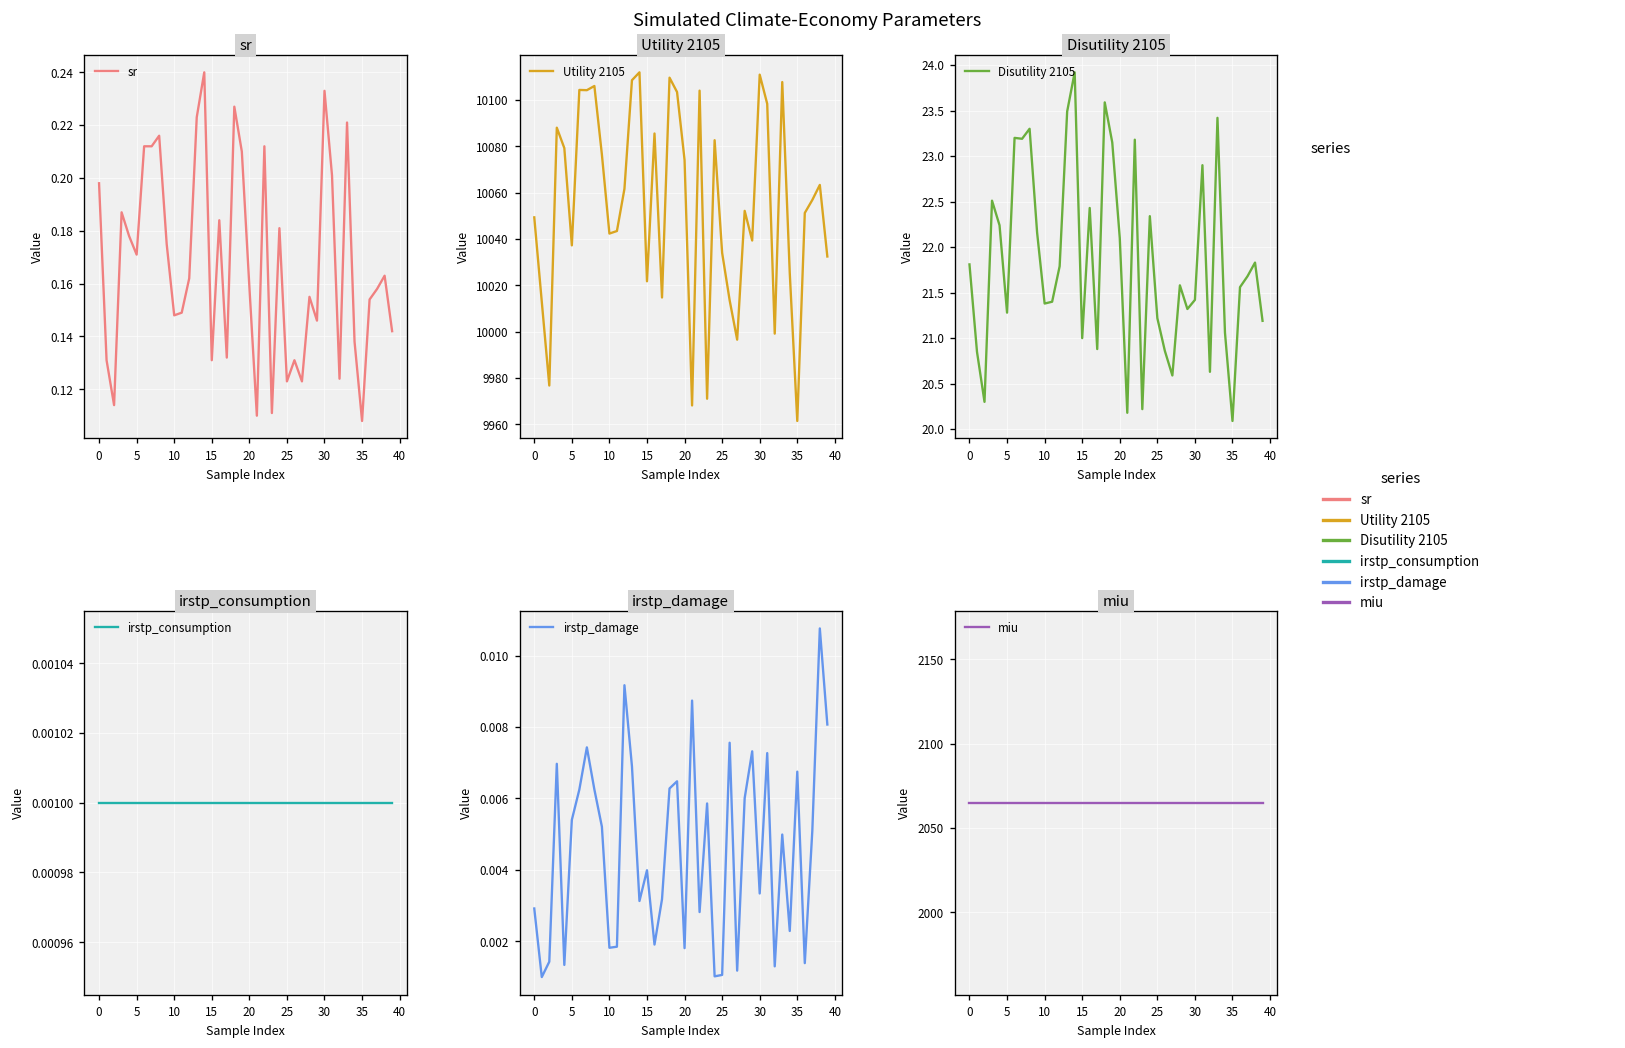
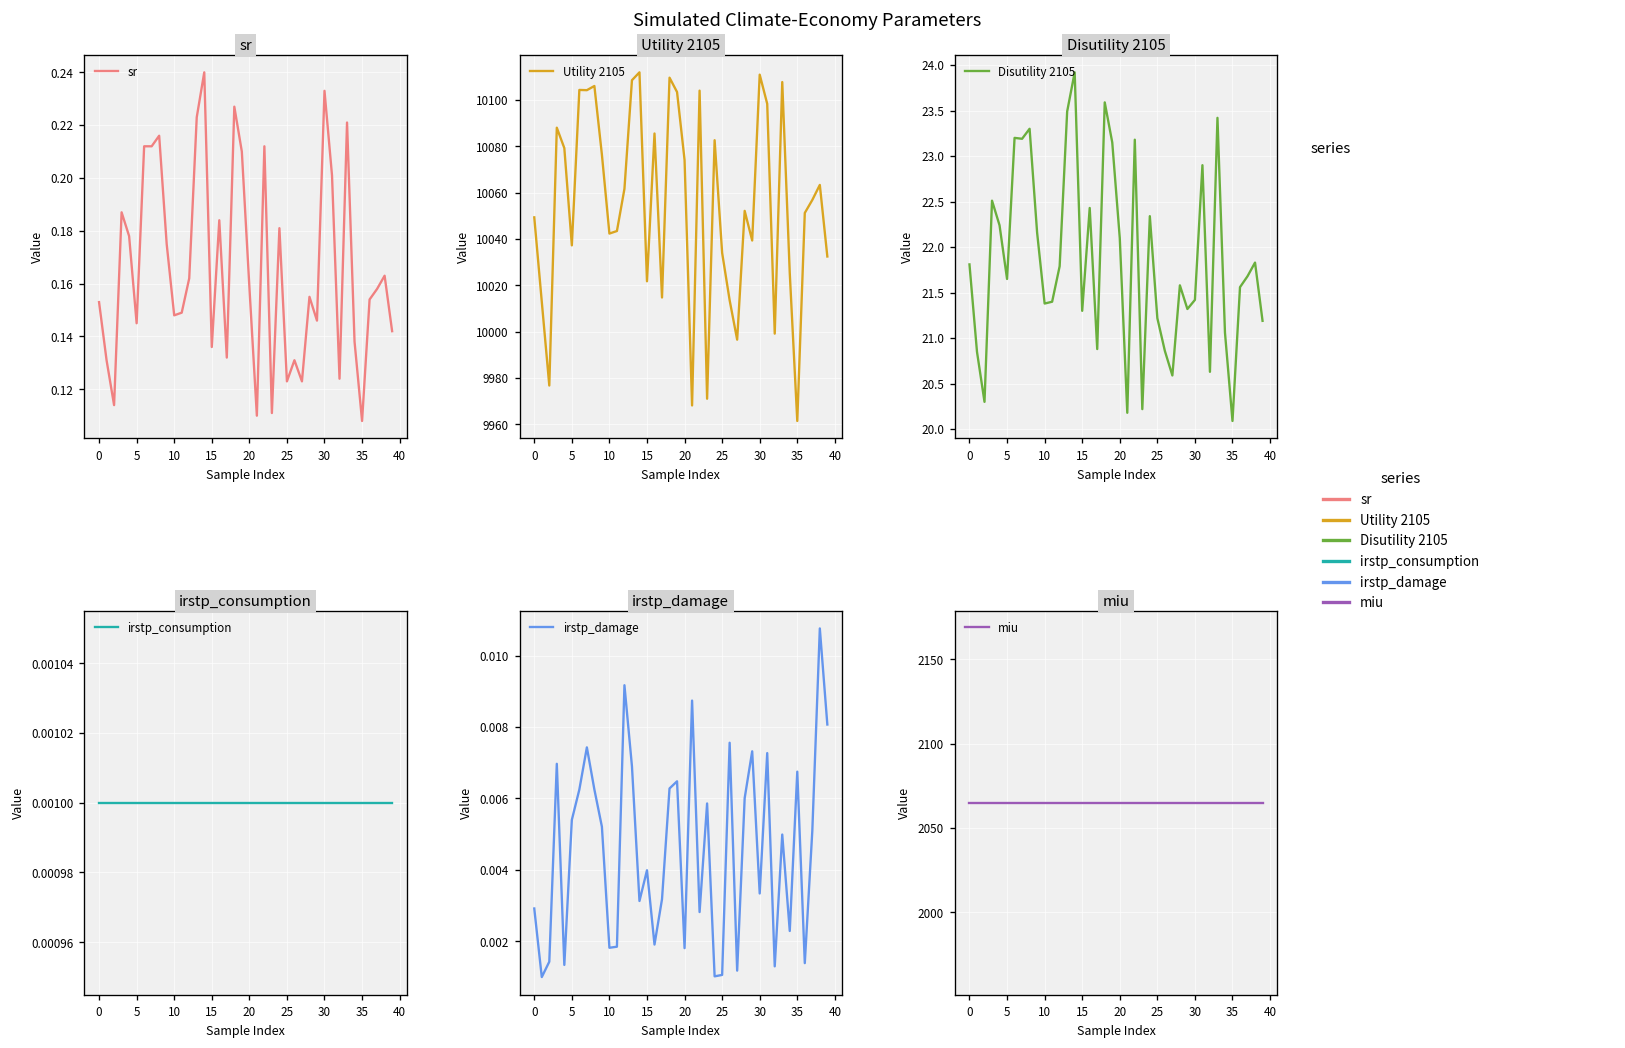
  {
    "sr": {
-     "0": 0.198,
-     "5": 0.171,
+     "0": 0.153,
+     "5": 0.145,
      "10": 0.148,
-     "15": 0.131,
+     "15": 0.136,
      "20": 0.159,
      "25": 0.123,
      "30": 0.233,
      "35": 0.108
    },
    "Utility 2105": {
      "0": 10049,
      "5": 10037,
      "10": 10042,
      "15": 10022,
      "20": 10074,
      "25": 10034,
      "30": 10111,
      "35": 9962
    },
    "Disutility 2105": {
      "0": 21.8,
-     "5": 21.3,
+     "5": 21.7,
      "10": 21.4,
-     "15": 21.0,
+     "15": 21.3,
      "20": 22.1,
      "25": 21.2,
      "30": 21.4,
      "35": 20.1
    },
    "irstp_consumption": {
      "0": 0.001000,
      "5": 0.001000,
      "10": 0.001000,
      "15": 0.001000,
      "20": 0.001000,
      "25": 0.001000,
      "30": 0.001000,
      "35": 0.001000
    },
    "irstp_damage": {
      "0": 0.0029,
      "5": 0.0054,
      "10": 0.0018,
      "15": 0.0040,
      "20": 0.0018,
      "25": 0.0011,
      "30": 0.0033,
      "35": 0.0068
    },
    "miu": {
      "0": 2065,
      "5": 2065,
      "10": 2065,
      "15": 2065,
      "20": 2065,
      "25": 2065,
      "30": 2065,
      "35": 2065
    }
  }
